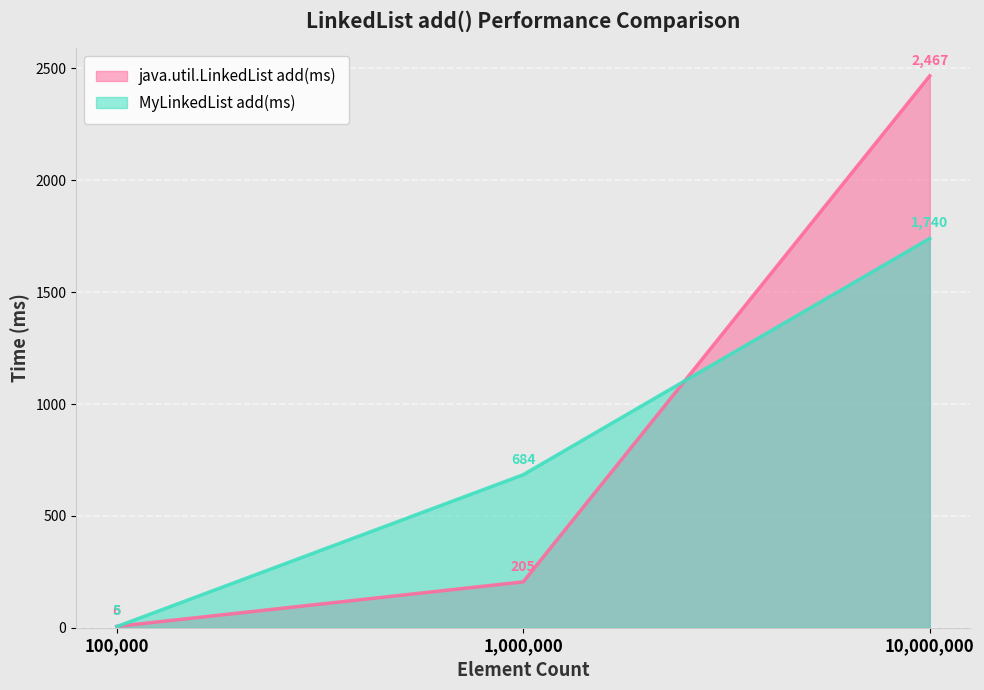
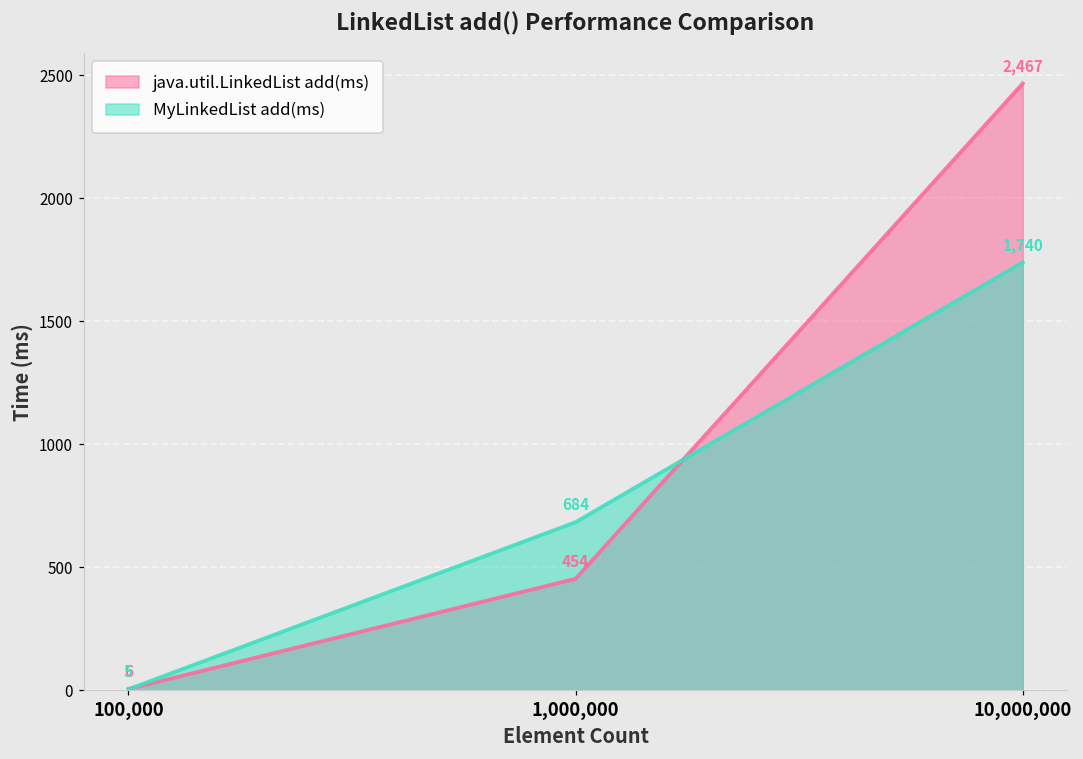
  {
    "java.util.LinkedList add(ms)": {
-     "1,000,000": "205",
+     "1,000,000": "454",
      "10,000,000": "2,467"
    },
    "MyLinkedList add(ms)": {
      "1,000,000": "684",
      "10,000,000": "1,740"
    }
  }
